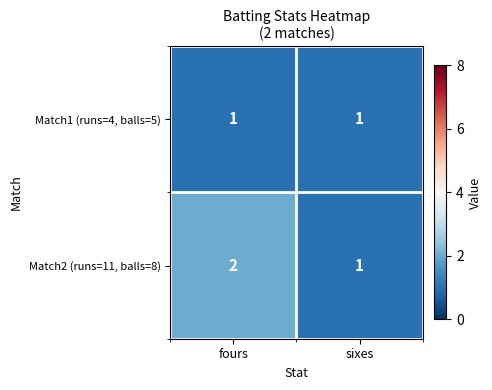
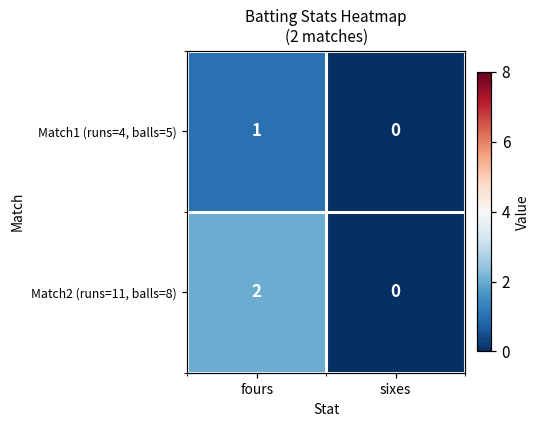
  {
    "Match1 (runs=4, balls=5)": {
      "fours": 1,
-     "sixes": 1
+     "sixes": 0
    },
    "Match2 (runs=11, balls=8)": {
      "fours": 2,
-     "sixes": 1
+     "sixes": 0
    }
  }
